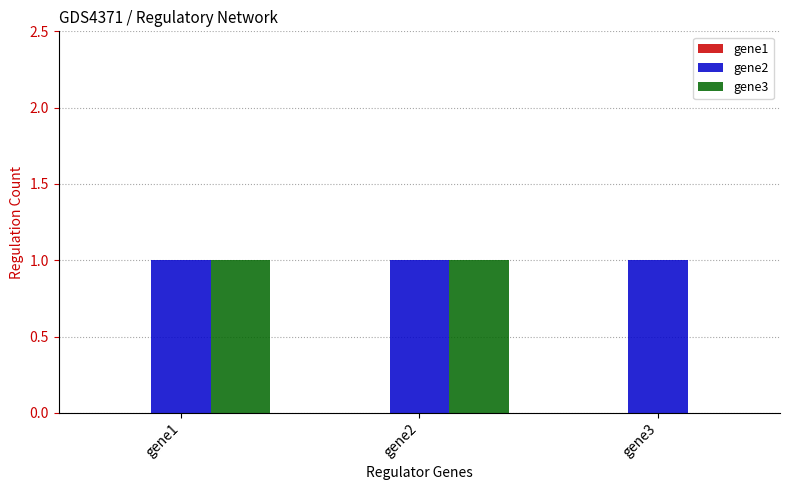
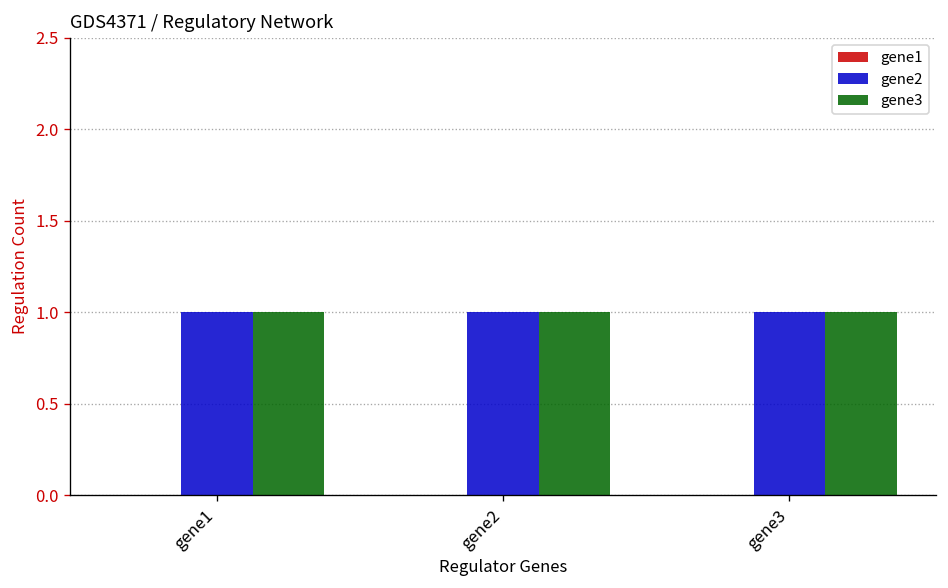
  {
    "gene1": {
      "gene1": 0,
      "gene2": 0,
      "gene3": 0
    },
    "gene2": {
      "gene1": 1,
      "gene2": 1,
      "gene3": 1
    },
    "gene3": {
      "gene1": 1,
      "gene2": 1,
-     "gene3": 0
+     "gene3": 1
    }
  }
